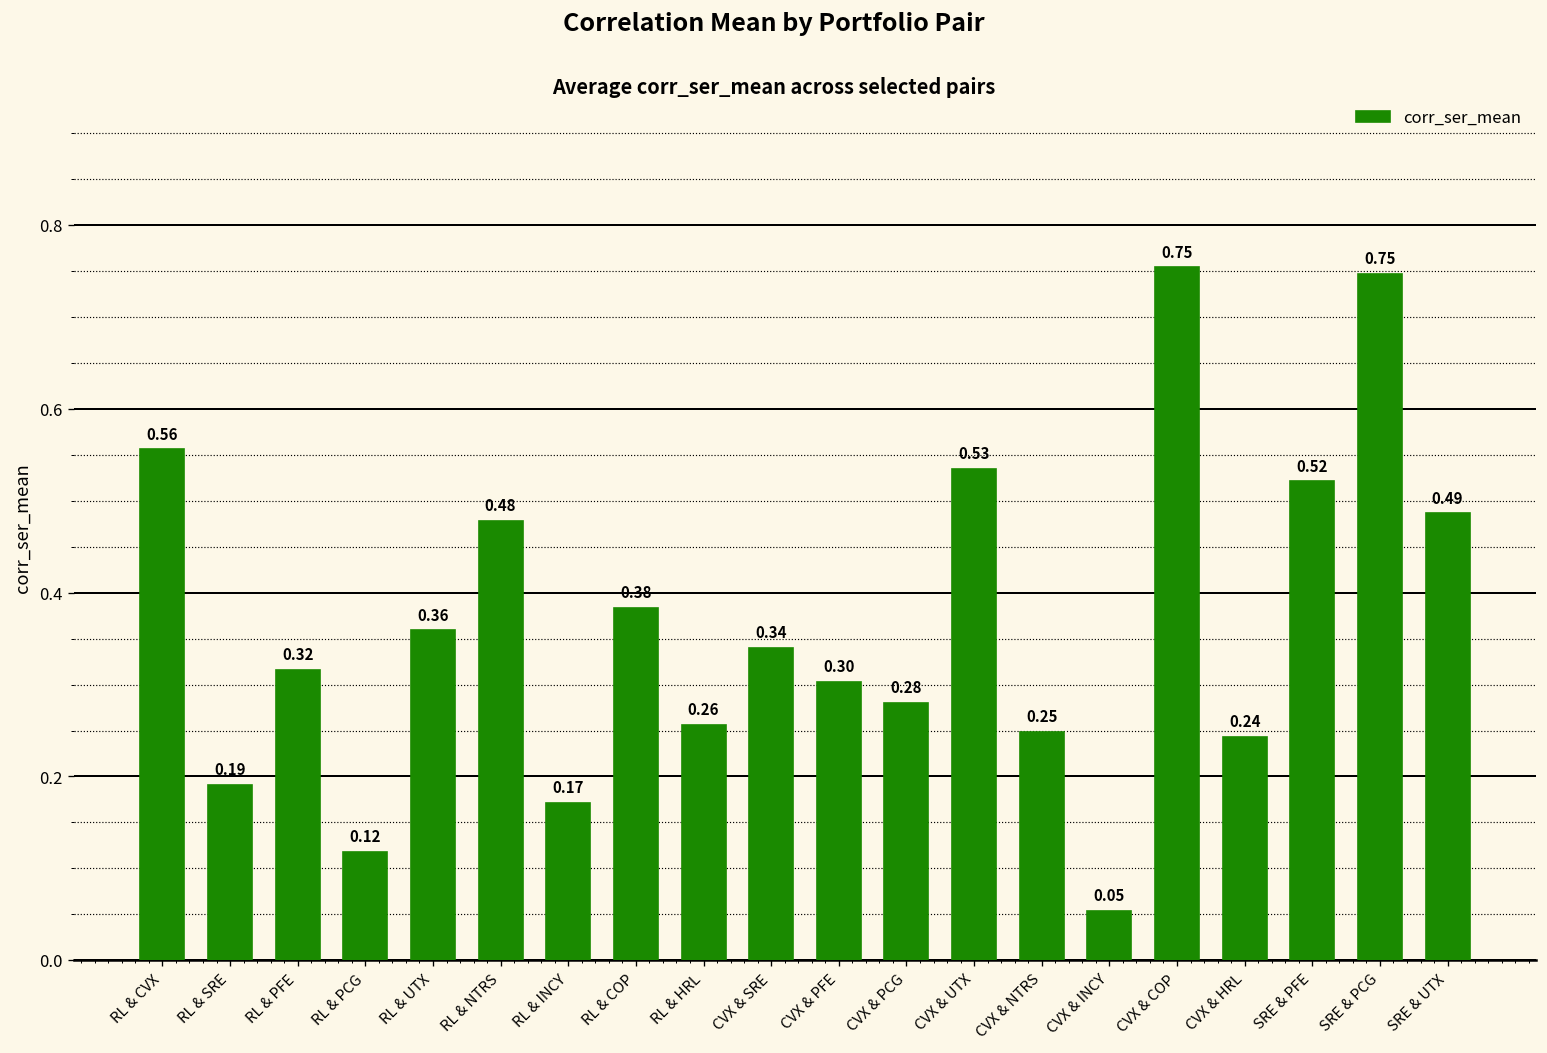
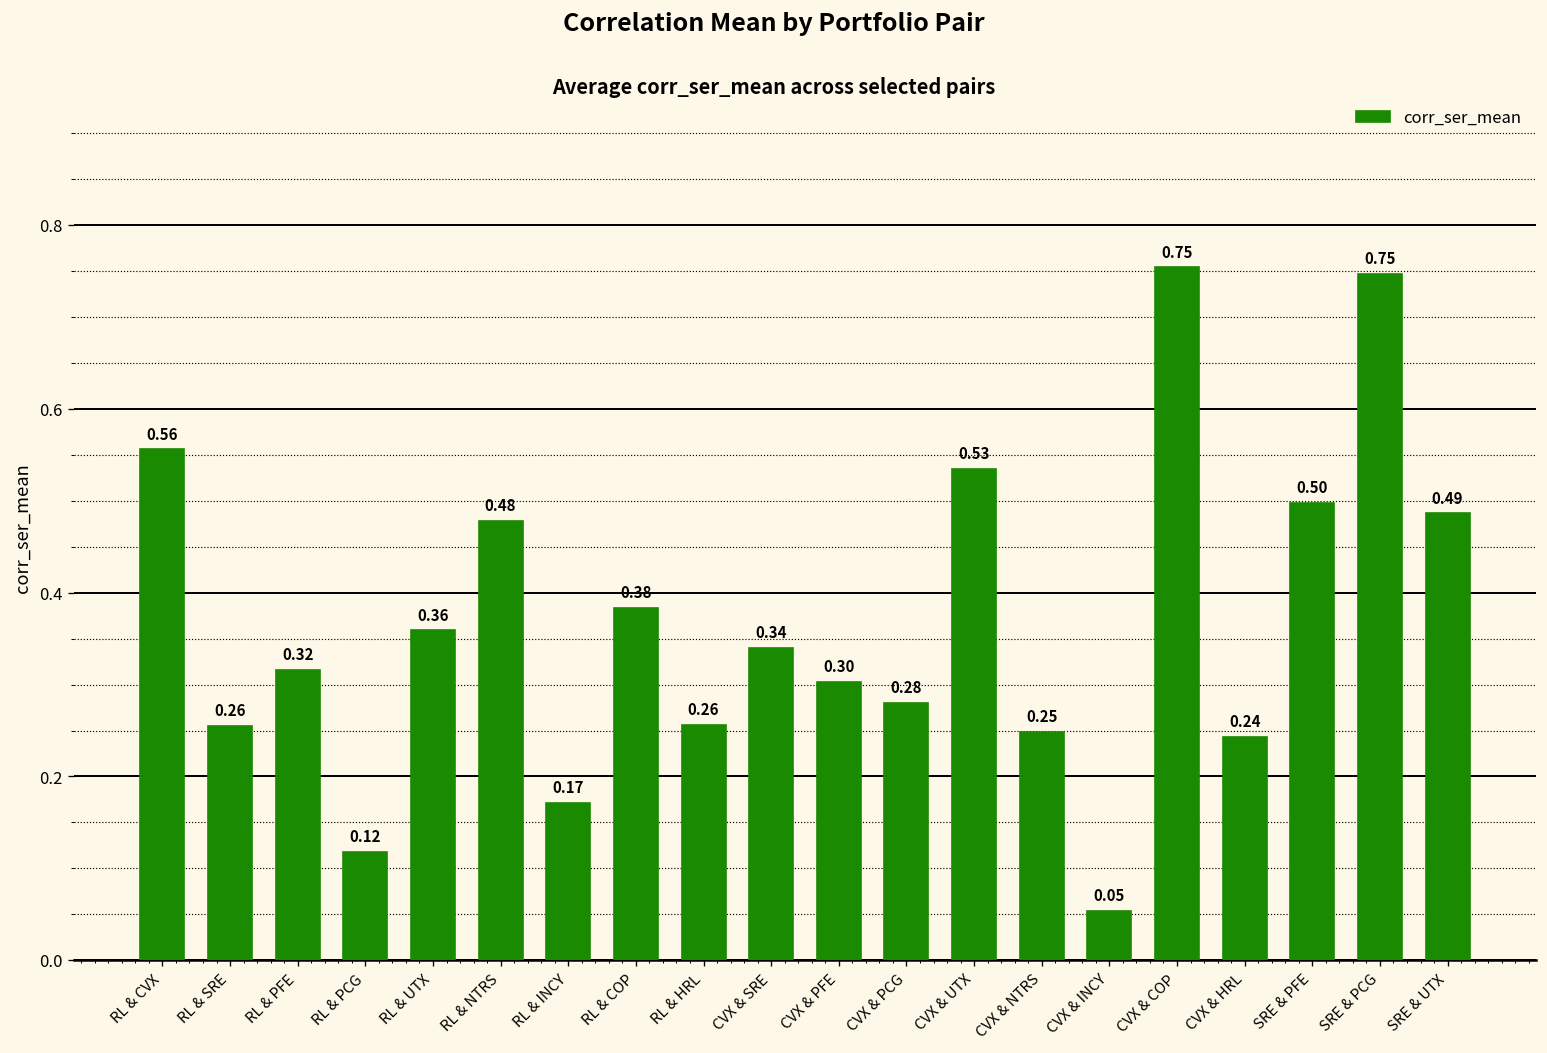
  {
    "RL & CVX": 0.56,
-   "RL & SRE": 0.19,
+   "RL & SRE": 0.26,
    "RL & PFE": 0.32,
    "RL & PCG": 0.12,
    "RL & UTX": 0.36,
    "RL & NTRS": 0.48,
    "RL & INCY": 0.17,
    "RL & COP": 0.38,
    "RL & HRL": 0.26,
    "CVX & SRE": 0.34,
    "CVX & PFE": 0.30,
    "CVX & PCG": 0.28,
    "CVX & UTX": 0.53,
    "CVX & NTRS": 0.25,
    "CVX & INCY": 0.05,
    "CVX & COP": 0.75,
    "CVX & HRL": 0.24,
-   "SRE & PFE": 0.52,
+   "SRE & PFE": 0.50,
    "SRE & PCG": 0.75,
    "SRE & UTX": 0.49
  }
